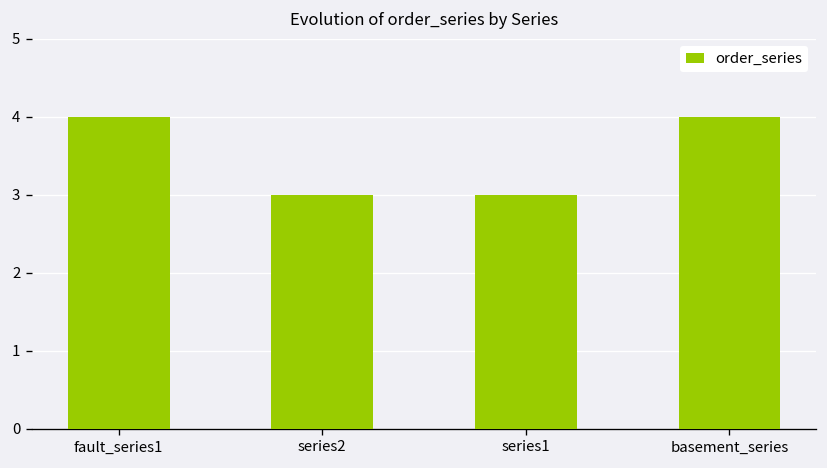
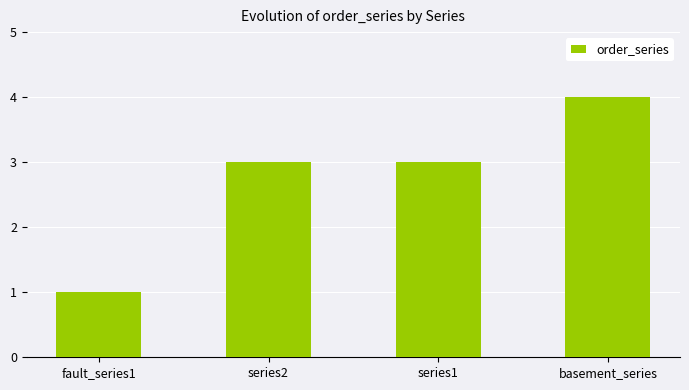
  {
-   "fault_series1": 4,
+   "fault_series1": 1,
    "series2": 3,
    "series1": 3,
    "basement_series": 4
  }
